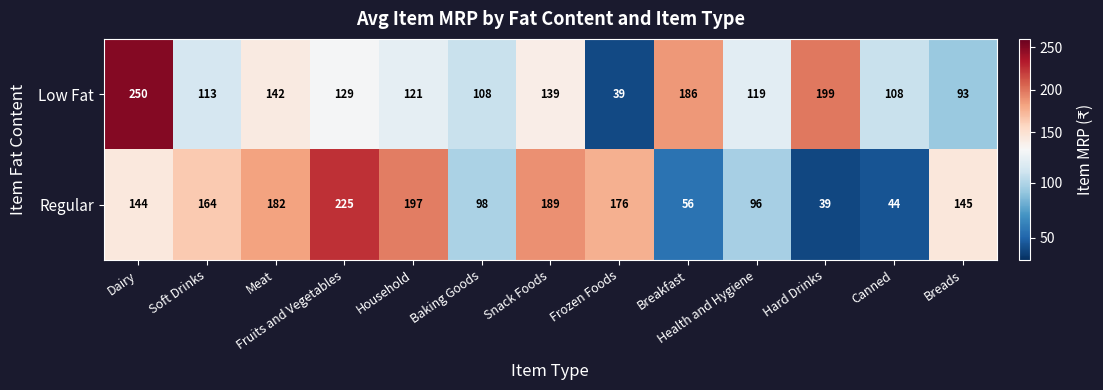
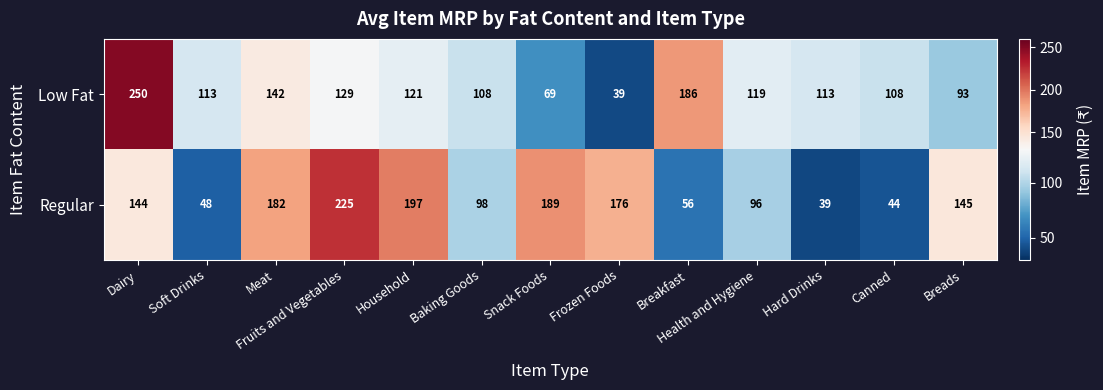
  {
    "Low Fat": {
      "Dairy": 250,
      "Soft Drinks": 113,
      "Meat": 142,
      "Fruits and Vegetables": 129,
      "Household": 121,
      "Baking Goods": 108,
-     "Snack Foods": 139,
+     "Snack Foods": 69,
      "Frozen Foods": 39,
      "Breakfast": 186,
      "Health and Hygiene": 119,
-     "Hard Drinks": 199,
+     "Hard Drinks": 113,
      "Canned": 108,
      "Breads": 93
    },
    "Regular": {
      "Dairy": 144,
-     "Soft Drinks": 164,
+     "Soft Drinks": 48,
      "Meat": 182,
      "Fruits and Vegetables": 225,
      "Household": 197,
      "Baking Goods": 98,
      "Snack Foods": 189,
      "Frozen Foods": 176,
      "Breakfast": 56,
      "Health and Hygiene": 96,
      "Hard Drinks": 39,
      "Canned": 44,
      "Breads": 145
    }
  }
